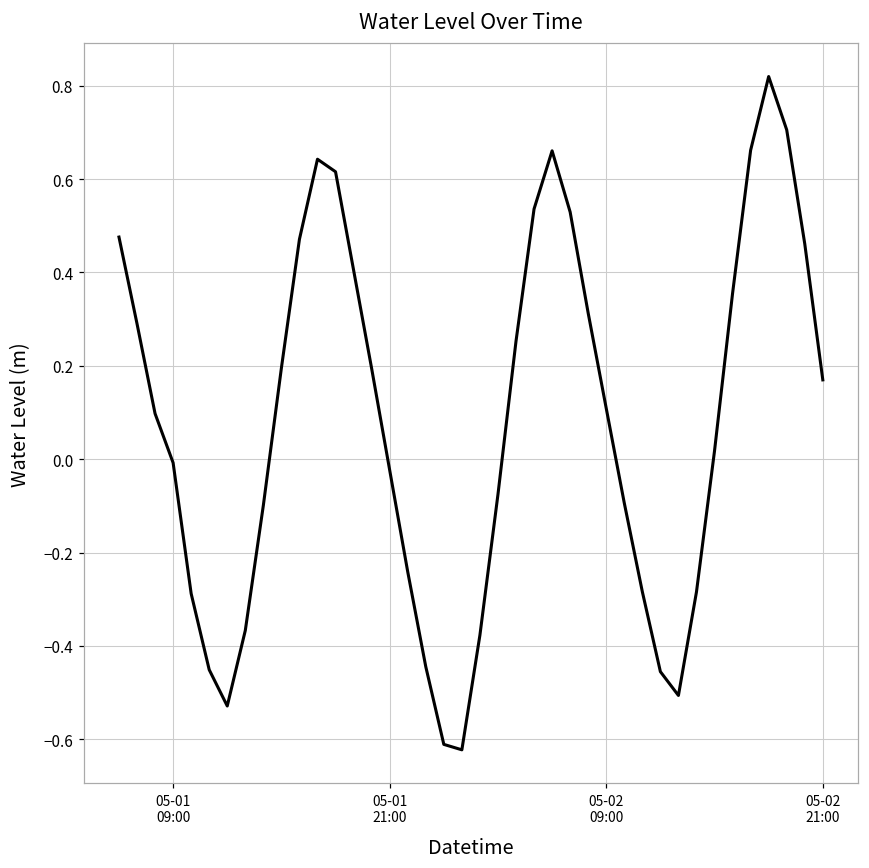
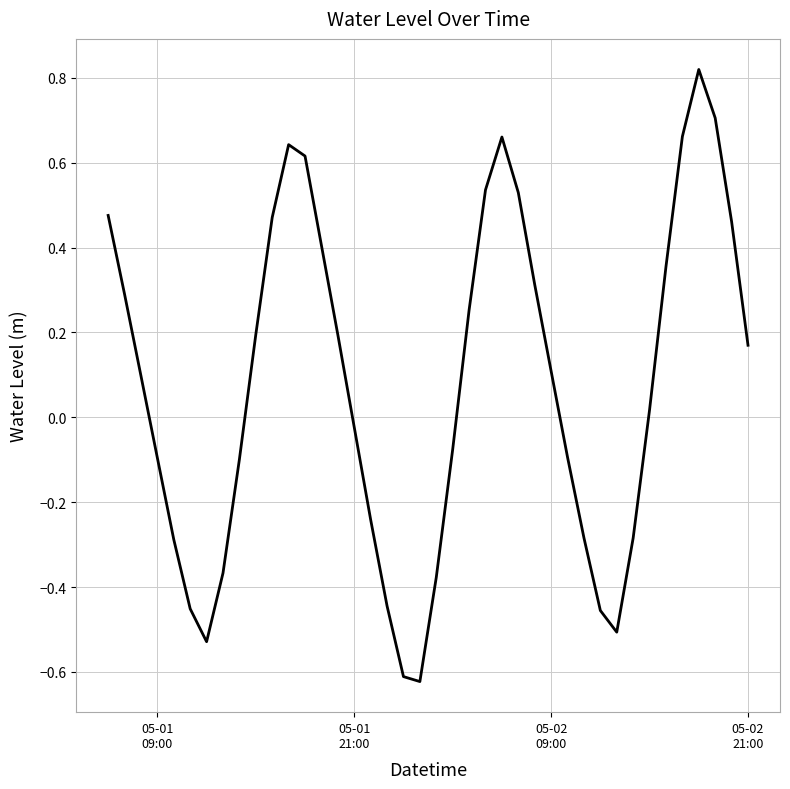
  {
-   "05-01 09:00": -0.01,
+   "05-01 09:00": -0.10,
    "05-01 21:00": -0.02,
    "05-02 09:00": 0.11,
    "05-02 21:00": 0.17
  }
